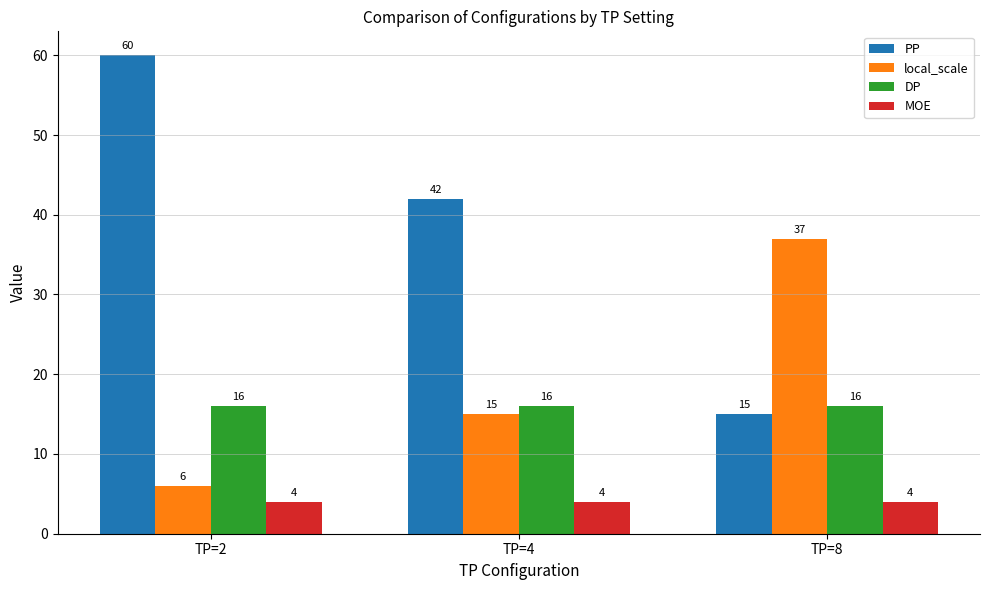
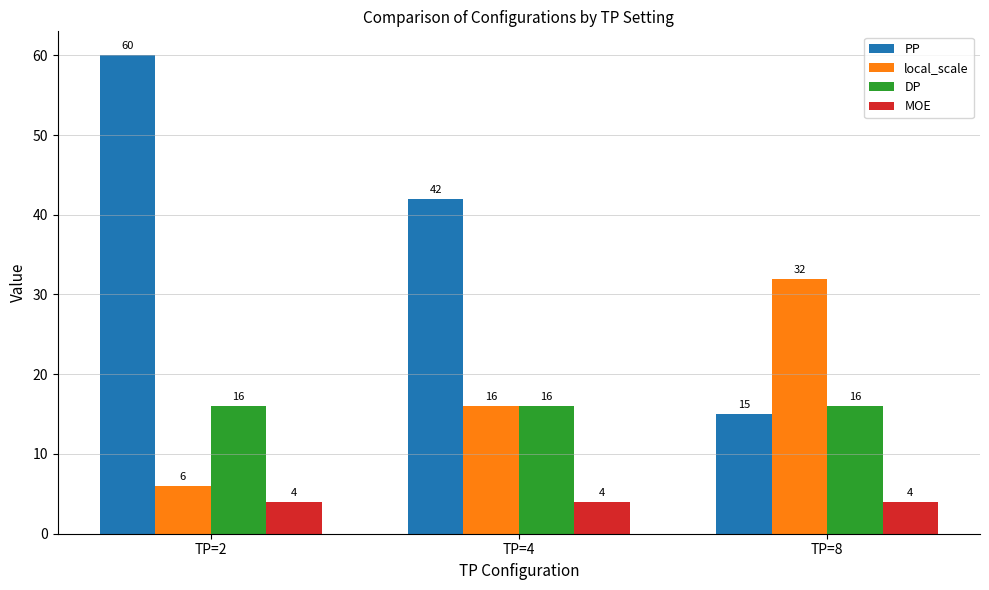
  {
    "PP": {
      "TP=2": 60,
      "TP=4": 42,
      "TP=8": 15
    },
    "local_scale": {
      "TP=2": 6,
-     "TP=4": 15,
-     "TP=8": 37
+     "TP=4": 16,
+     "TP=8": 32
    },
    "DP": {
      "TP=2": 16,
      "TP=4": 16,
      "TP=8": 16
    },
    "MOE": {
      "TP=2": 4,
      "TP=4": 4,
      "TP=8": 4
    }
  }
